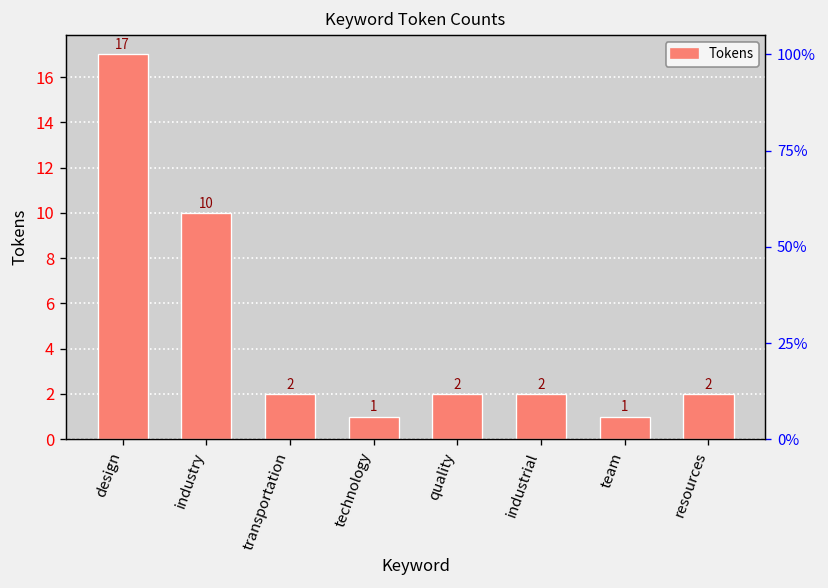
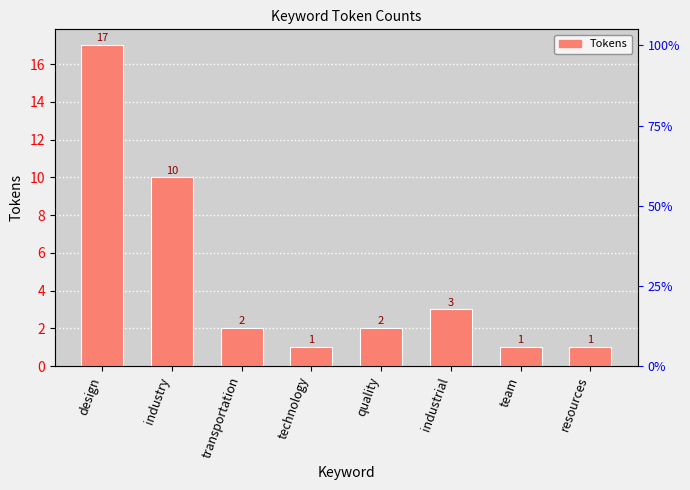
  {
    "design": 17,
    "industry": 10,
    "transportation": 2,
    "technology": 1,
    "quality": 2,
-   "industrial": 2,
+   "industrial": 3,
    "team": 1,
-   "resources": 2
+   "resources": 1
  }
